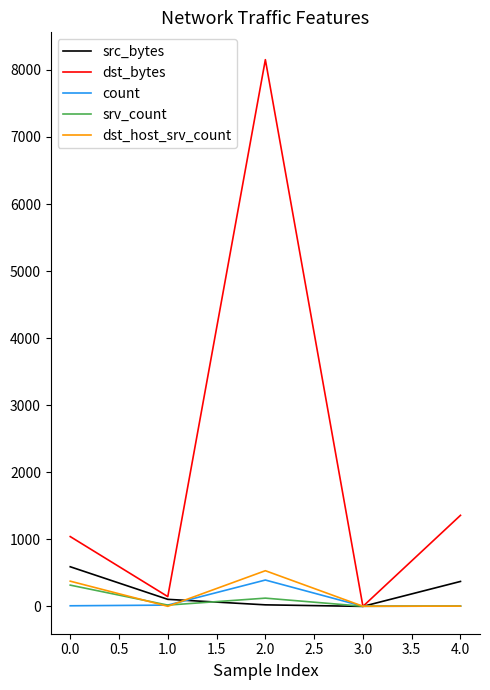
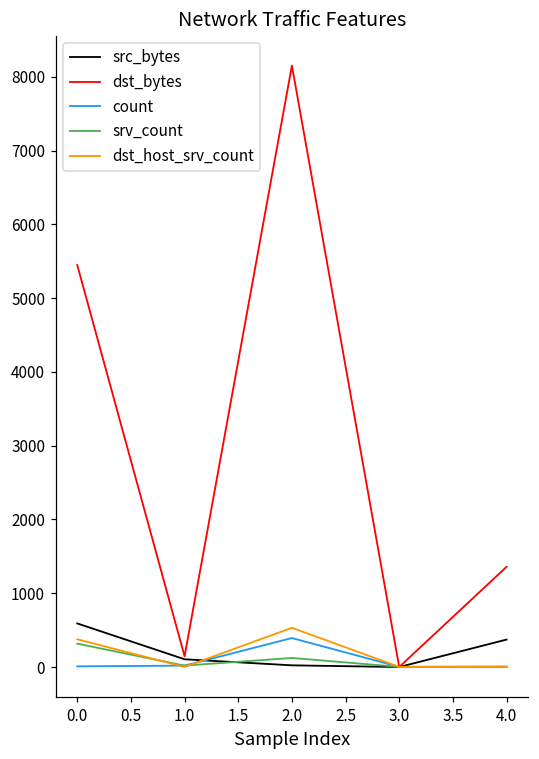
  {
    "src_bytes": {
      "0.0": 600,
      "1.0": 100,
      "2.0": 0,
      "4.0": 400
    },
    "dst_bytes": {
-     "0.0": 1000,
+     "0.0": 5500,
      "1.0": 100,
      "2.0": 8200,
      "4.0": 1400
    },
    "count": {
      "0.0": 0,
      "2.0": 400
    },
    "srv_count": {
      "0.0": 300,
      "2.0": 100
    },
    "dst_host_srv_count": {
      "0.0": 400,
      "2.0": 500
    }
  }
